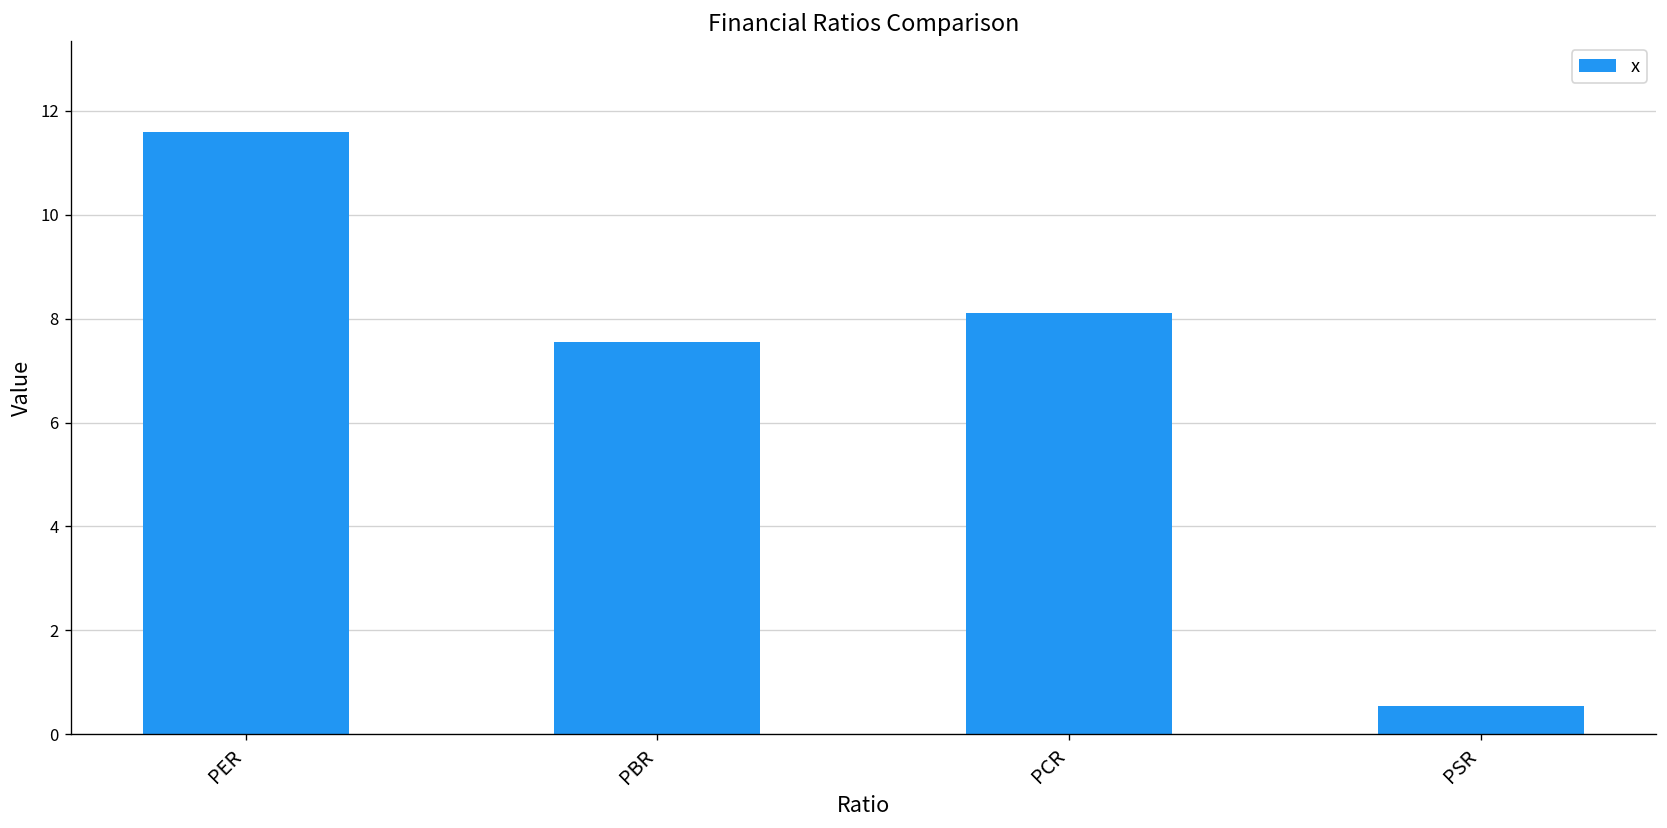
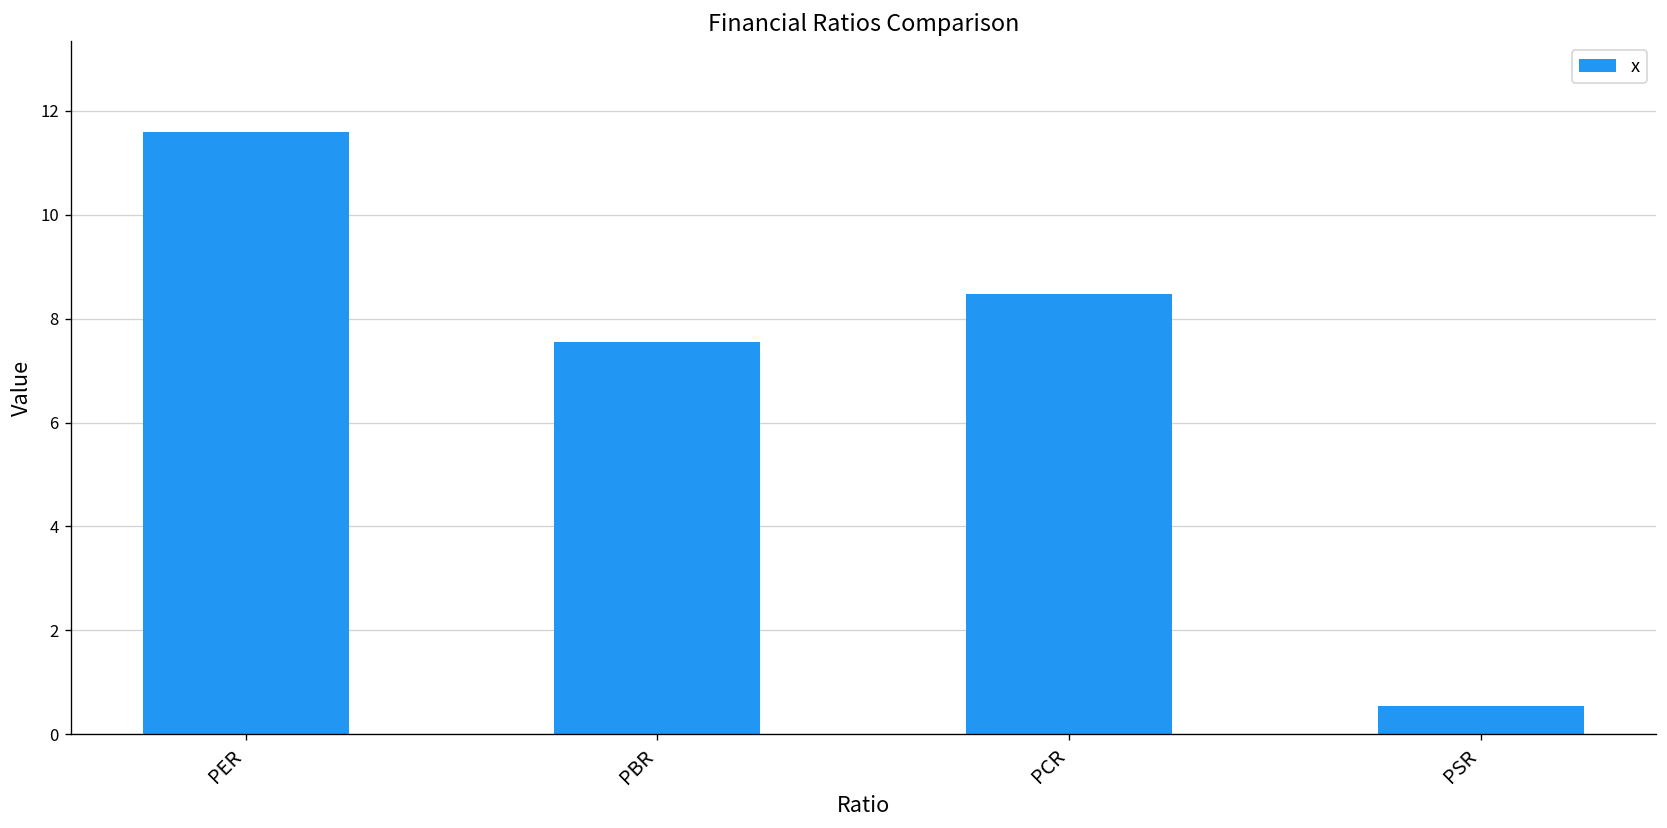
  {
    "PER": 11.6,
    "PBR": 7.5,
-   "PCR": 8.1,
+   "PCR": 8.5,
    "PSR": 0.6
  }
